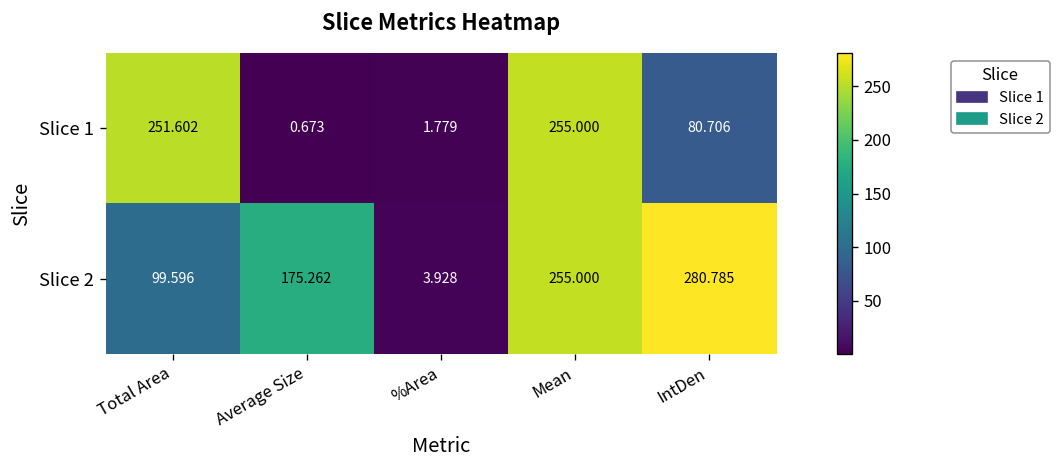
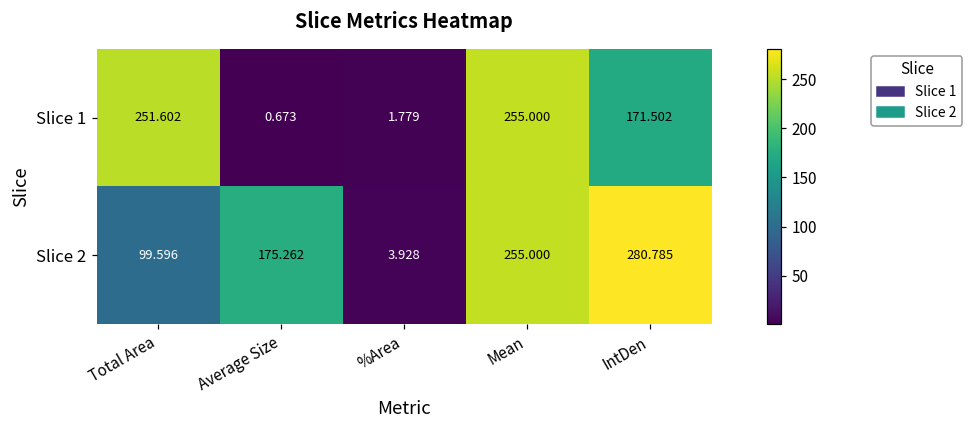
  {
    "Slice 1": {
      "Total Area": 251.602,
      "Average Size": 0.673,
      "%Area": 1.779,
      "Mean": 255.000,
-     "IntDen": 80.706
+     "IntDen": 171.502
    },
    "Slice 2": {
      "Total Area": 99.596,
      "Average Size": 175.262,
      "%Area": 3.928,
      "Mean": 255.000,
      "IntDen": 280.785
    }
  }
